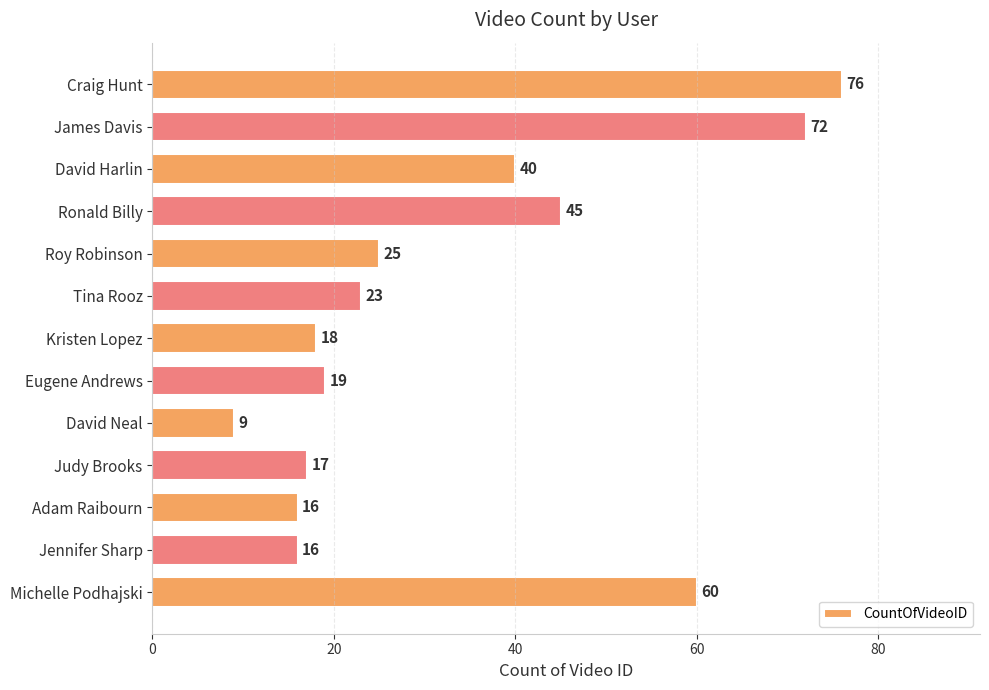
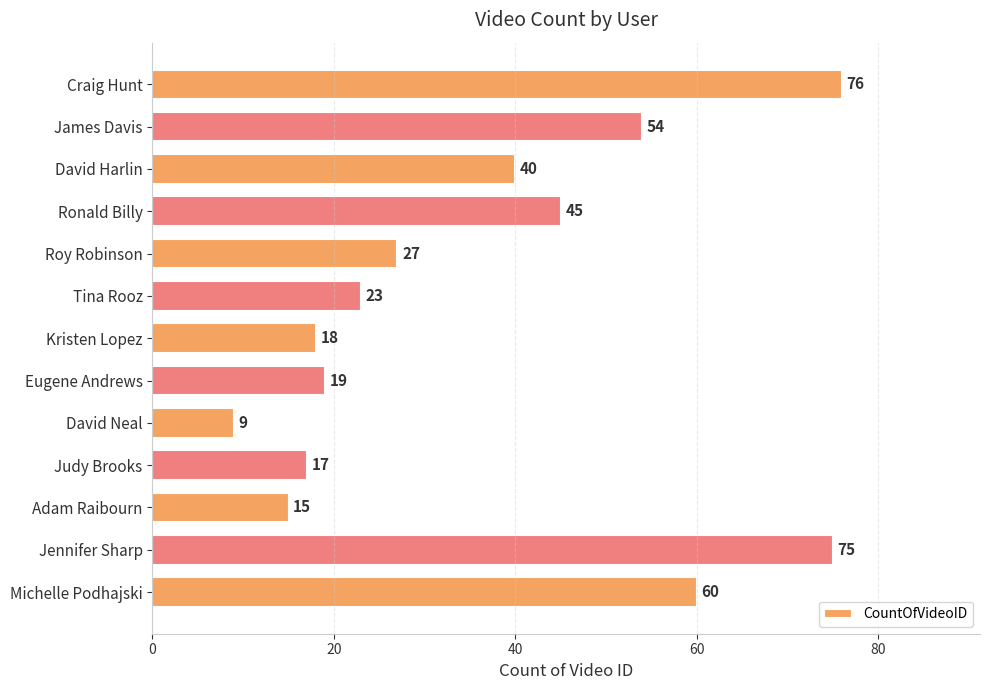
  {
    "Craig Hunt": 76,
-   "James Davis": 72,
+   "James Davis": 54,
    "David Harlin": 40,
    "Ronald Billy": 45,
-   "Roy Robinson": 25,
+   "Roy Robinson": 27,
    "Tina Rooz": 23,
    "Kristen Lopez": 18,
    "Eugene Andrews": 19,
    "David Neal": 9,
    "Judy Brooks": 17,
-   "Adam Raibourn": 16,
-   "Jennifer Sharp": 16,
+   "Adam Raibourn": 15,
+   "Jennifer Sharp": 75,
    "Michelle Podhajski": 60
  }
